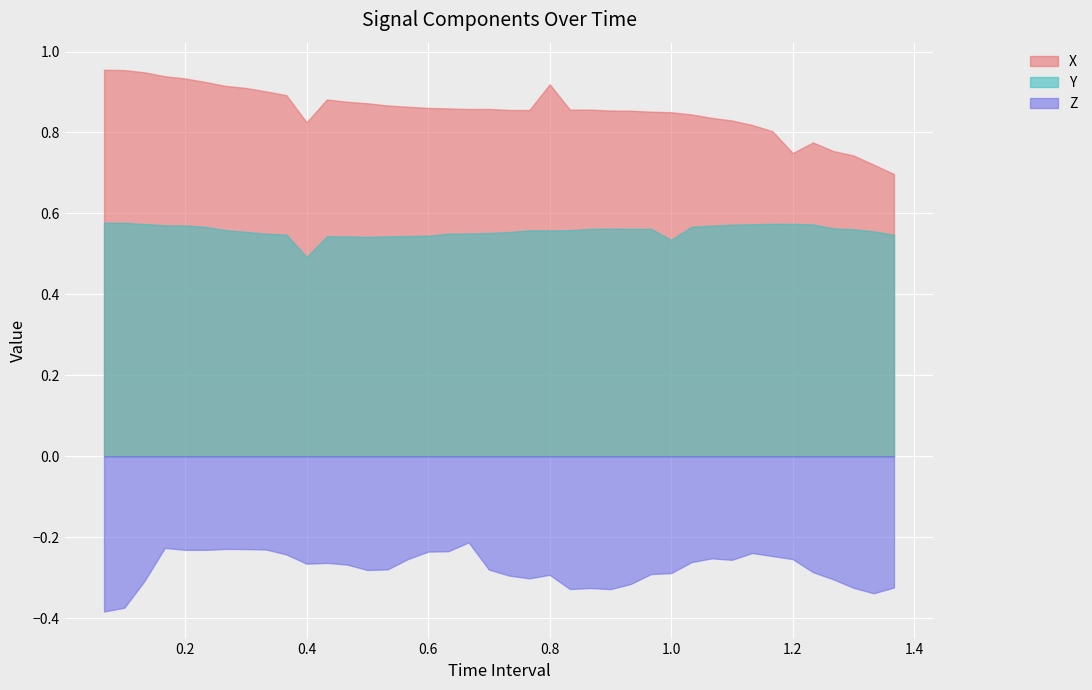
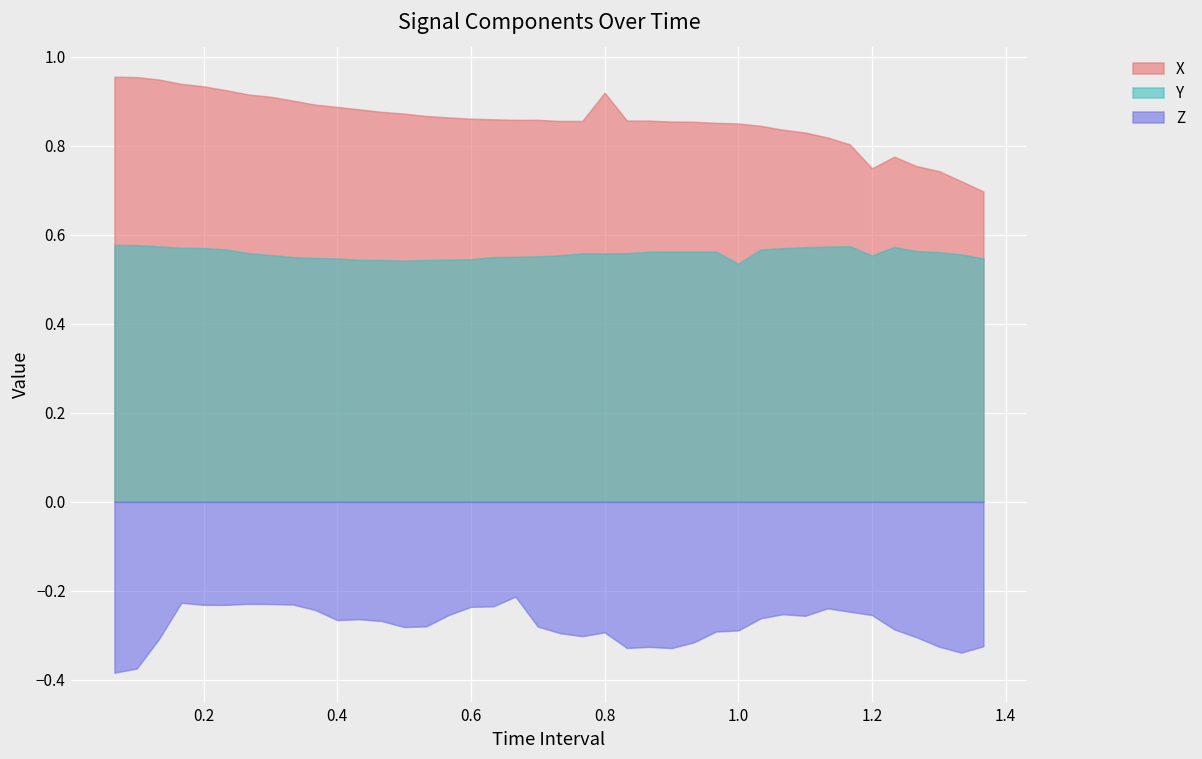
  {
    "X": {
      "0.2": 0.93,
-     "0.4": 0.83,
+     "0.4": 0.89,
      "0.6": 0.86,
      "0.8": 0.92,
      "1.0": 0.85,
      "1.2": 0.75
    },
    "Y": {
      "0.2": 0.57,
-     "0.4": 0.49,
+     "0.4": 0.55,
      "0.6": 0.54,
      "0.8": 0.56,
      "1.0": 0.53,
-     "1.2": 0.57
+     "1.2": 0.55
    }
  }
